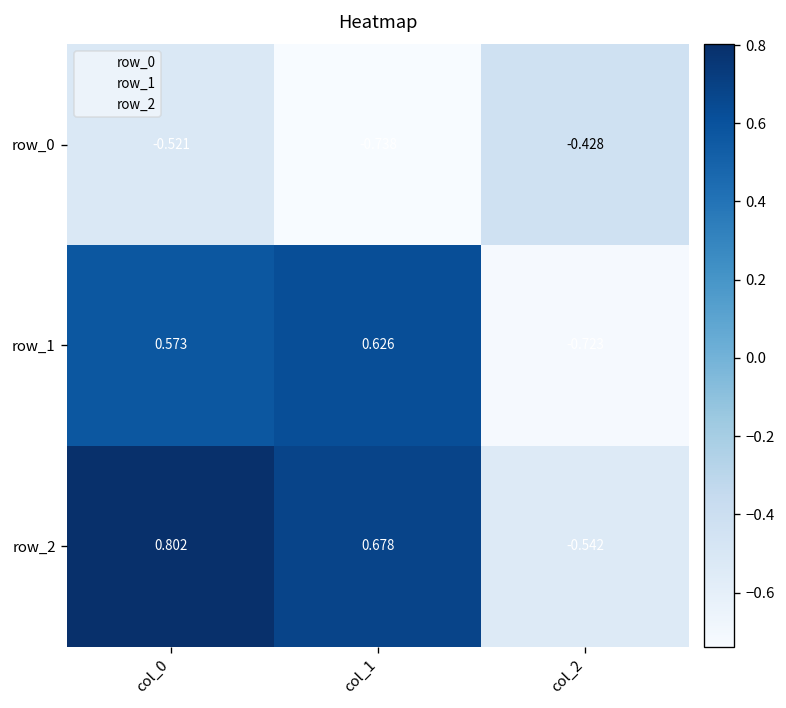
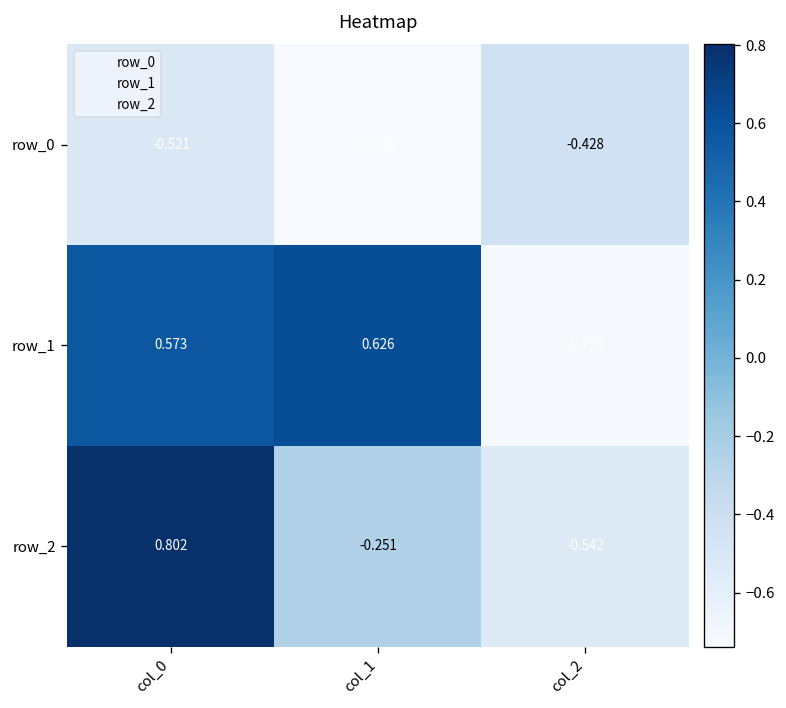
  {
    "row_0": {
      "col_2": -0.428
    },
    "row_1": {
      "col_0": 0.573,
      "col_1": 0.626
    },
    "row_2": {
      "col_0": 0.802,
-     "col_1": 0.678
+     "col_1": -0.251
    }
  }
